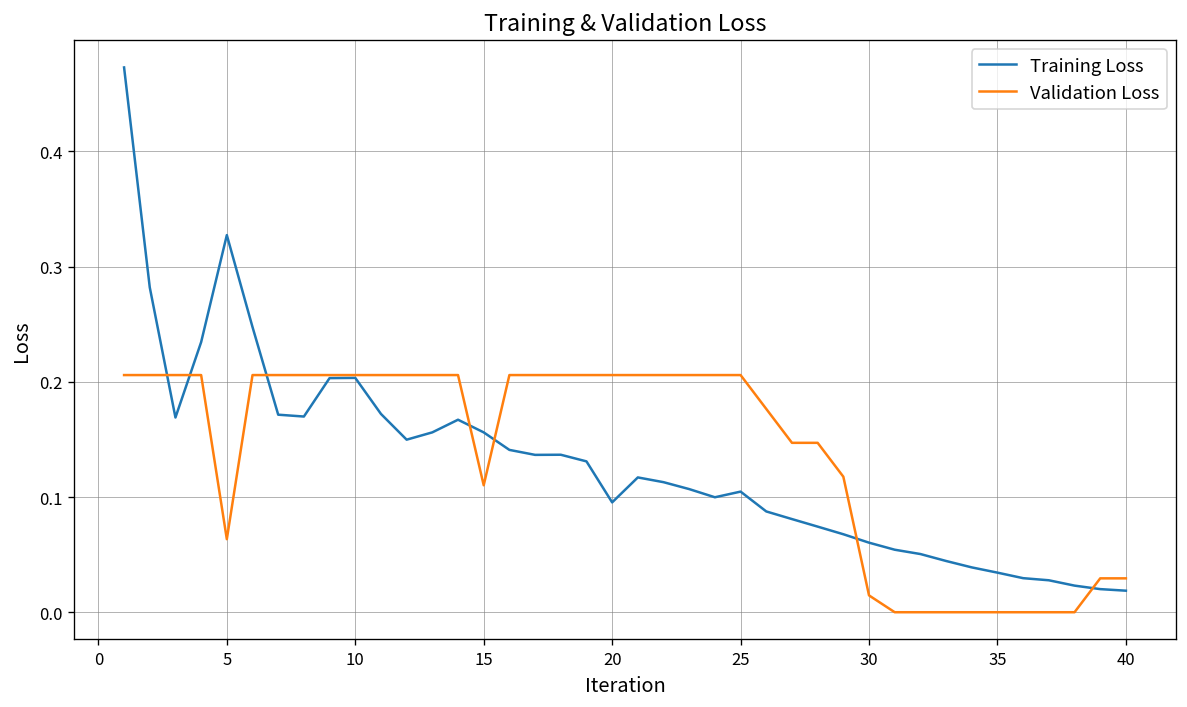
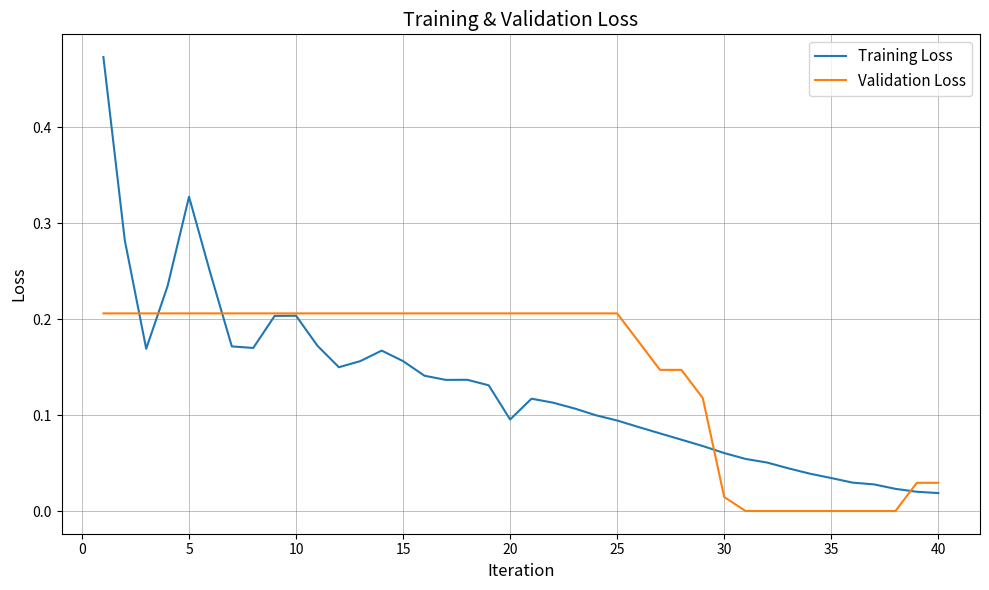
  {
    "Training Loss": {
      "5": 0.33,
      "15": 0.16,
      "20": 0.10,
-     "25": 0.10,
+     "25": 0.09,
      "30": 0.06,
      "35": 0.03,
      "40": 0.02
    },
    "Validation Loss": {
-     "5": 0.06,
-     "15": 0.11,
+     "5": 0.21,
+     "15": 0.21,
      "20": 0.21,
      "25": 0.21,
      "30": 0.01,
      "35": 0.00,
      "40": 0.03
    }
  }
